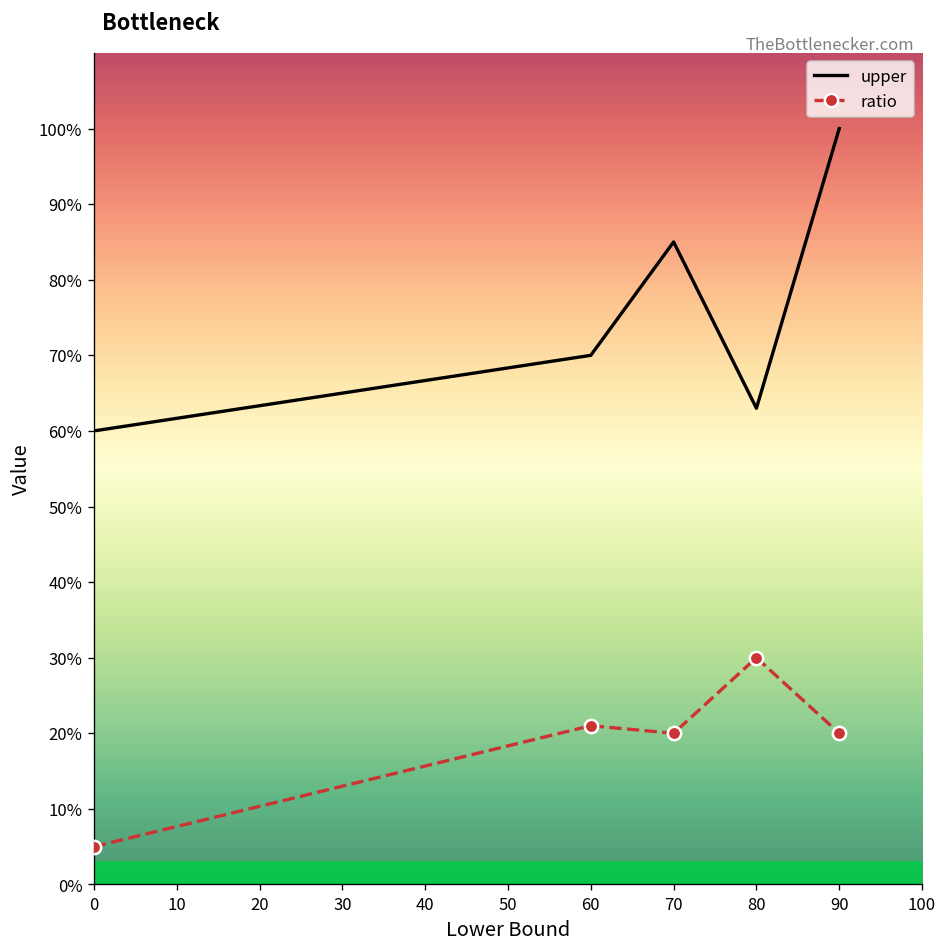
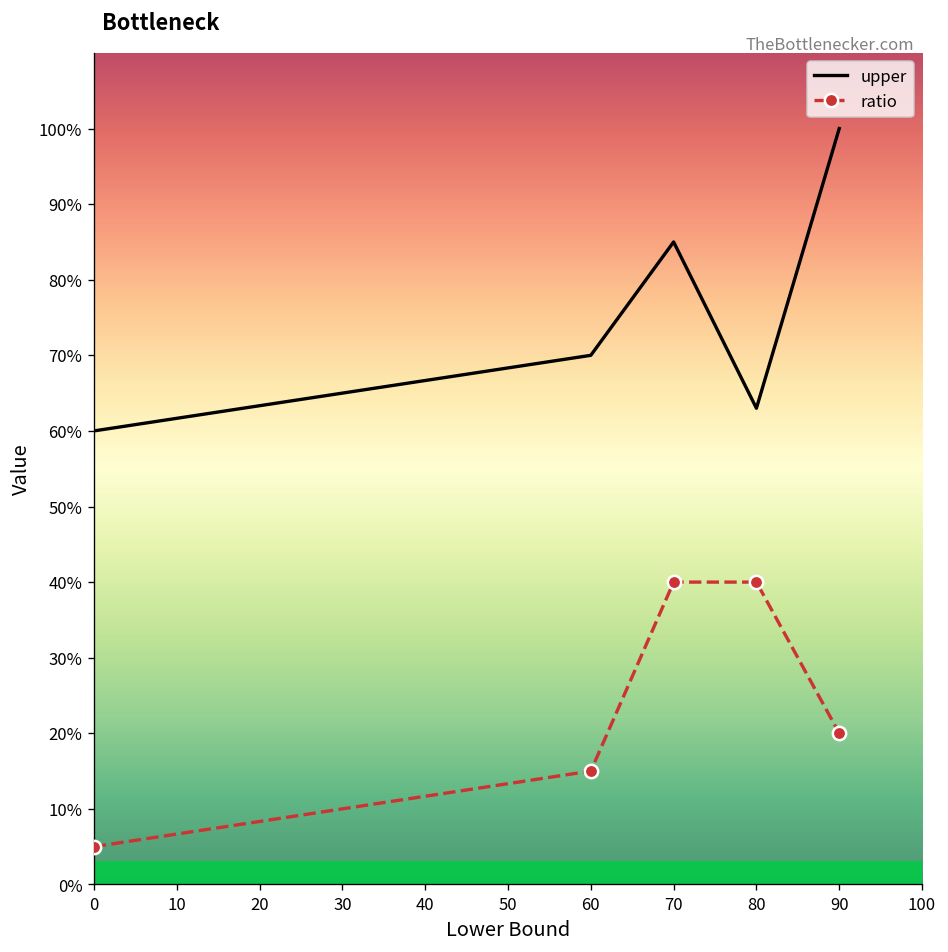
  {
    "upper": {
      "0": "60%",
      "60": "70%",
      "70": "85%",
      "80": "63%",
      "90": "100%"
    },
    "ratio": {
      "0": "5%",
-     "60": "21%",
-     "70": "20%",
-     "80": "30%",
+     "60": "15%",
+     "70": "40%",
+     "80": "40%",
      "90": "20%"
    }
  }
